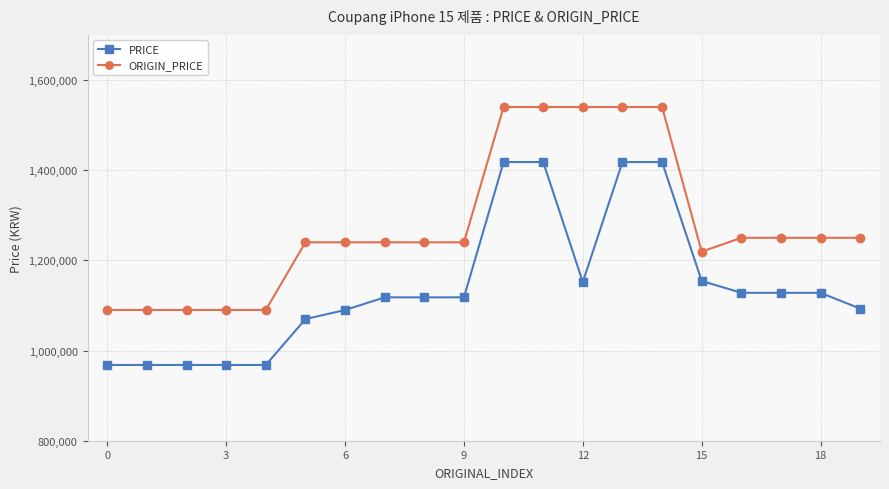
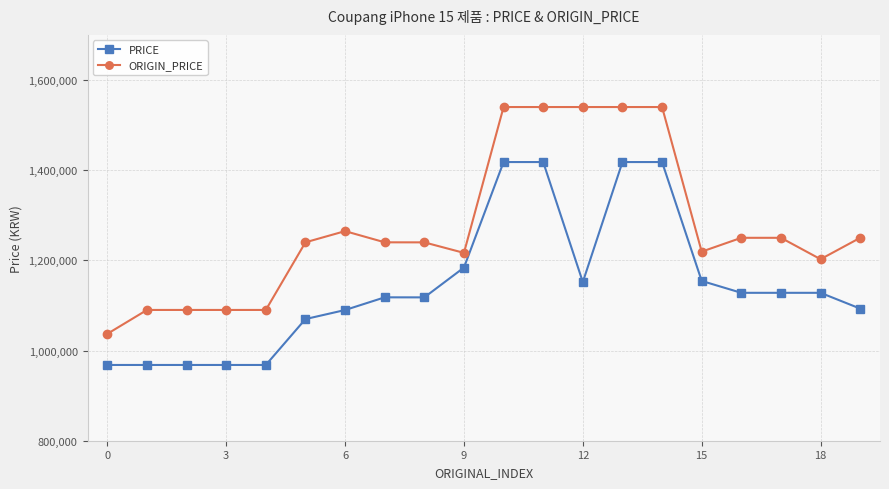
  {
    "PRICE": {
      "0": "970,000",
      "3": "970,000",
      "6": "1,090,000",
-     "9": "1,120,000",
+     "9": "1,180,000",
      "12": "1,150,000",
      "15": "1,150,000",
      "18": "1,130,000"
    },
    "ORIGIN_PRICE": {
-     "0": "1,090,000",
+     "0": "1,040,000",
      "3": "1,090,000",
-     "6": "1,240,000",
-     "9": "1,240,000",
+     "6": "1,260,000",
+     "9": "1,220,000",
      "12": "1,540,000",
      "15": "1,220,000",
-     "18": "1,250,000"
+     "18": "1,200,000"
    }
  }
